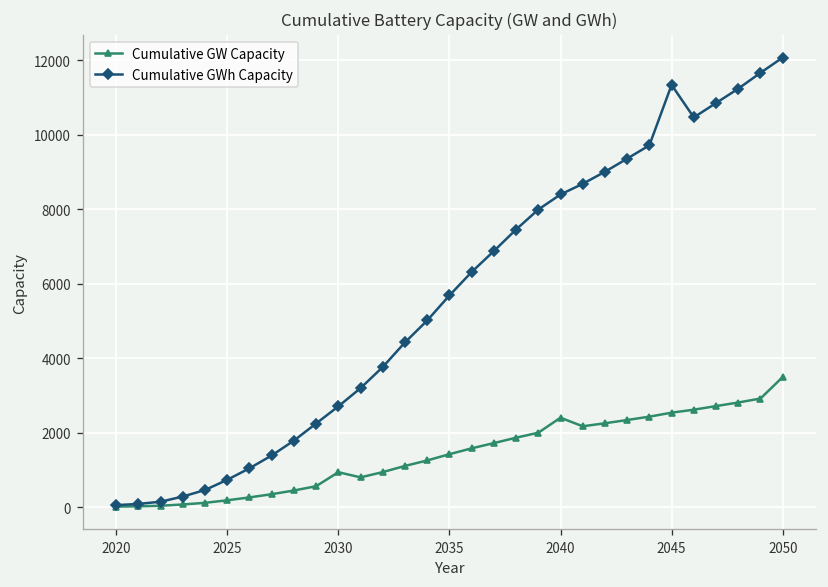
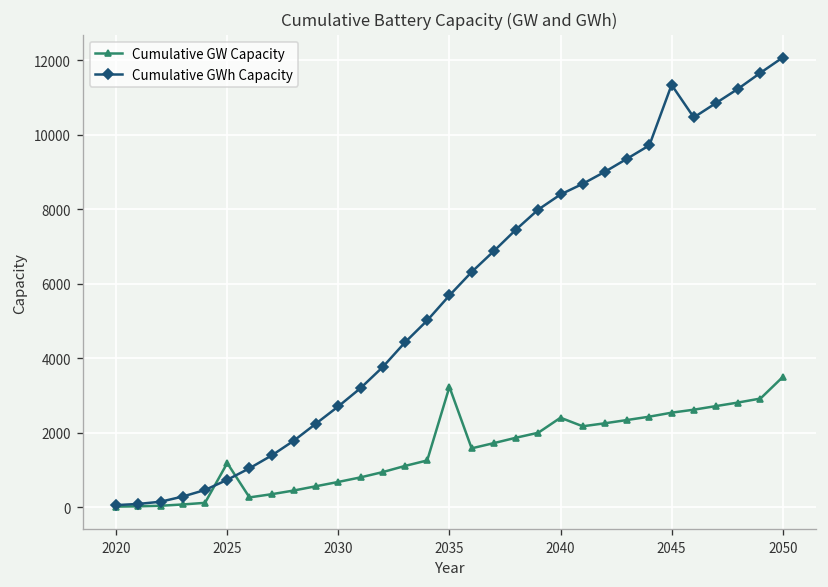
  {
    "Cumulative GW Capacity": {
-     "2025": 200,
-     "2030": 900,
-     "2035": 1400,
+     "2025": 1200,
+     "2030": 700,
+     "2035": 3200,
      "2040": 2400,
      "2045": 2500,
      "2050": 3500
    },
    "Cumulative GWh Capacity": {
      "2025": 700,
      "2030": 2700,
      "2035": 5700,
      "2040": 8400,
      "2045": 11300,
      "2050": 12100
    }
  }
